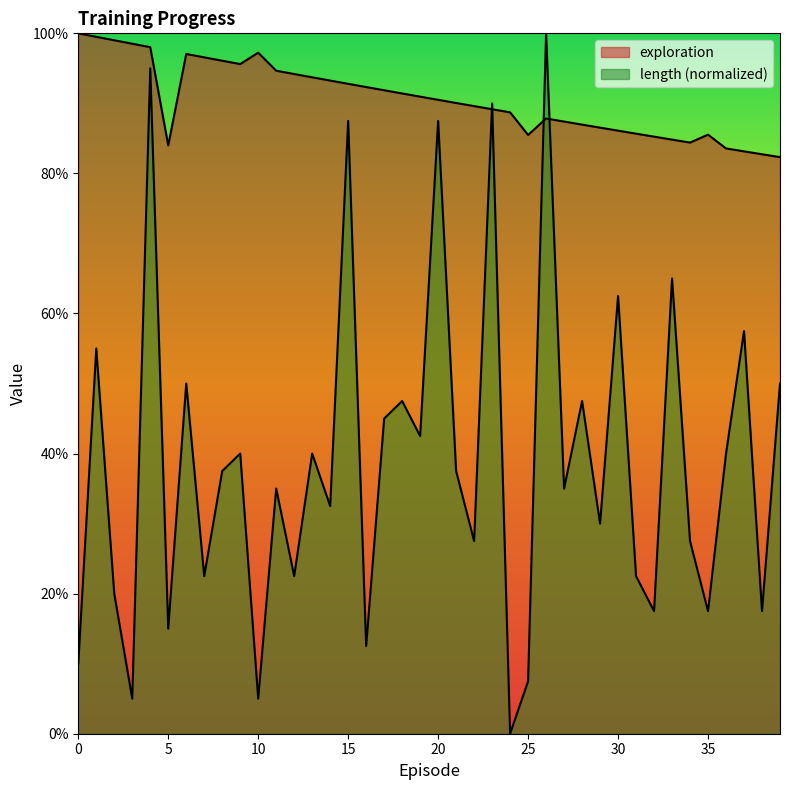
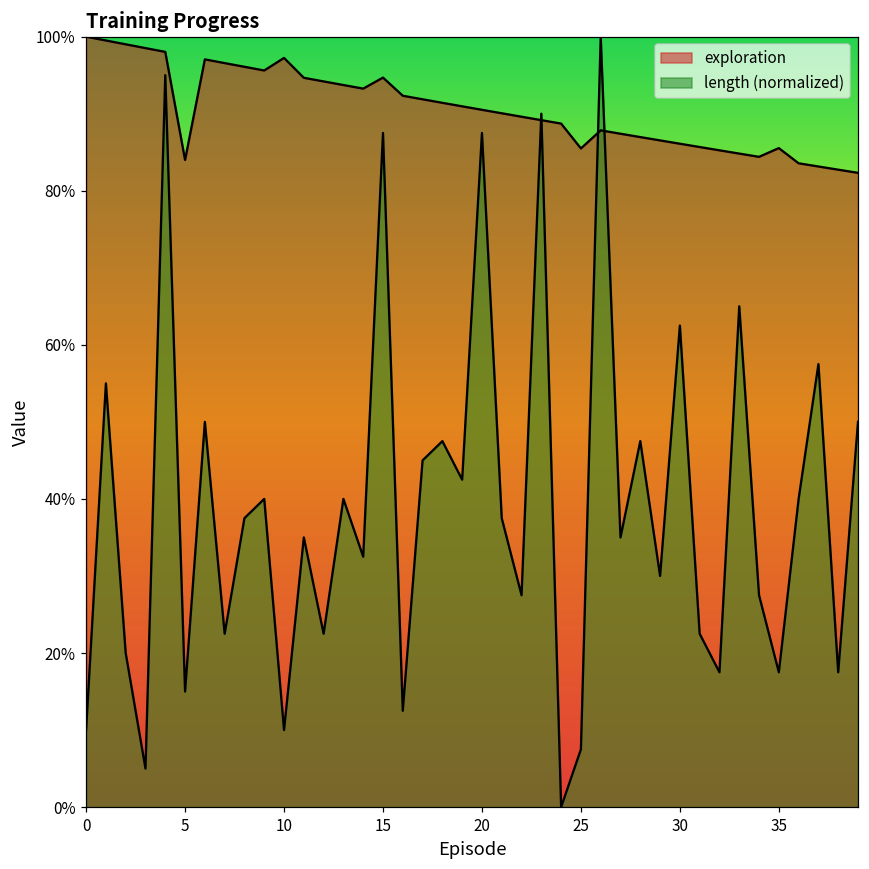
  {
    "exploration": {
      "0": "100%",
      "5": "84%",
      "10": "97%",
-     "15": "93%",
+     "15": "95%",
      "20": "91%",
      "25": "85%",
      "30": "86%",
      "35": "86%"
    },
    "length (normalized)": {
      "0": "10%",
      "5": "15%",
-     "10": "5%",
+     "10": "10%",
      "15": "88%",
      "20": "88%",
      "25": "8%",
      "30": "63%",
      "35": "18%"
    }
  }
